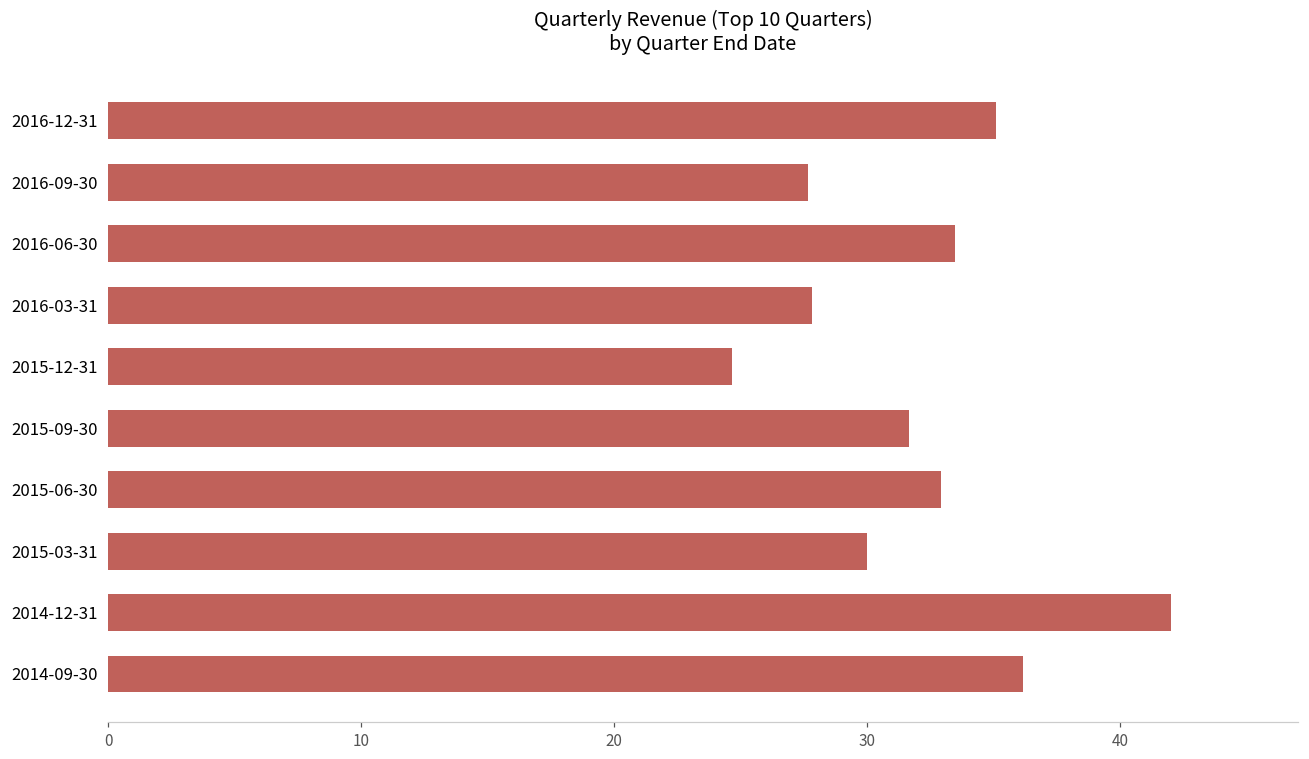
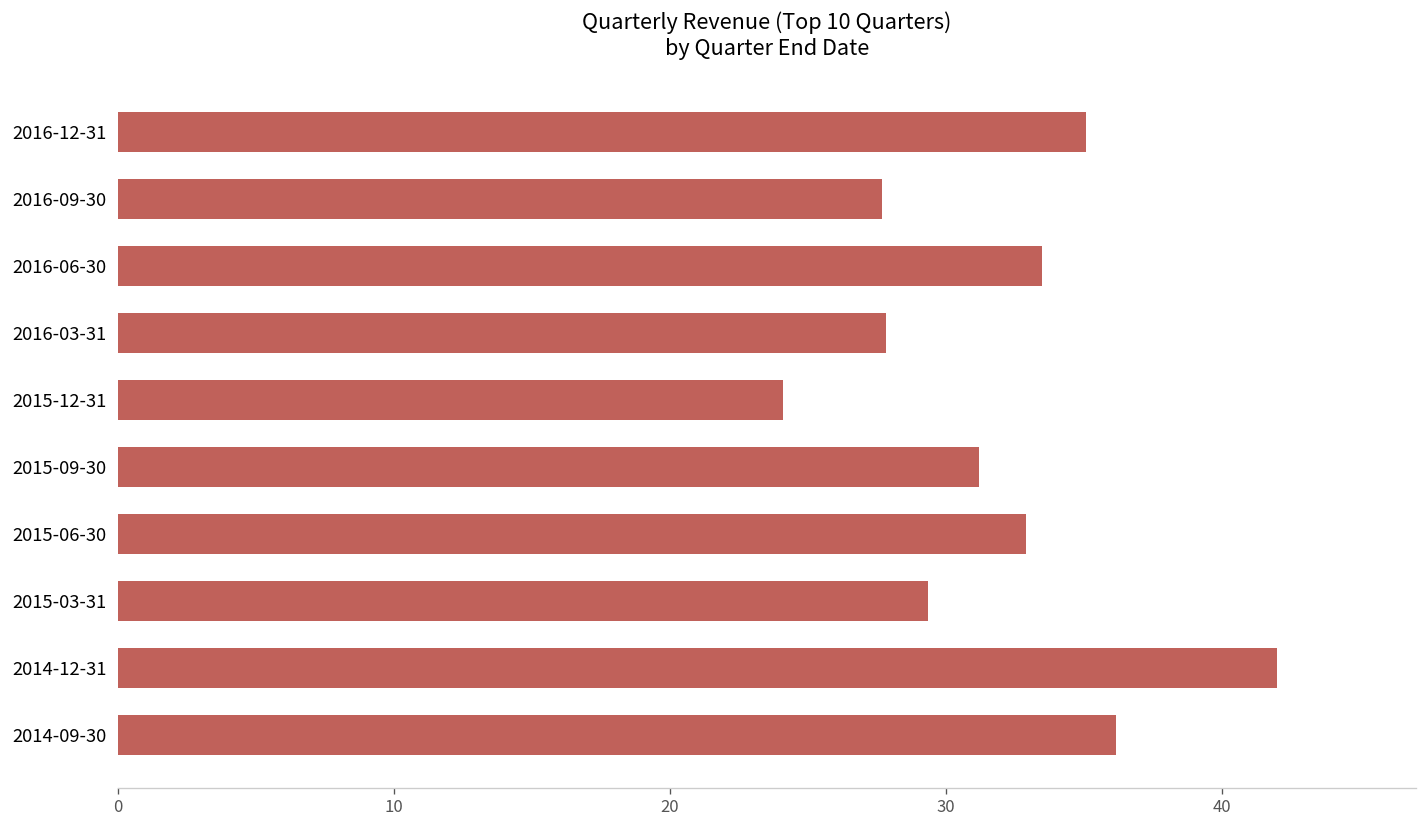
  {
    "2016-12-31": 35.1,
    "2016-09-30": 27.7,
    "2016-06-30": 33.5,
    "2016-03-31": 27.8,
-   "2015-12-31": 24.7,
-   "2015-09-30": 31.7,
+   "2015-12-31": 24.1,
+   "2015-09-30": 31.2,
    "2015-06-30": 32.9,
-   "2015-03-31": 30.0,
+   "2015-03-31": 29.4,
    "2014-12-31": 42.0,
    "2014-09-30": 36.2
  }
